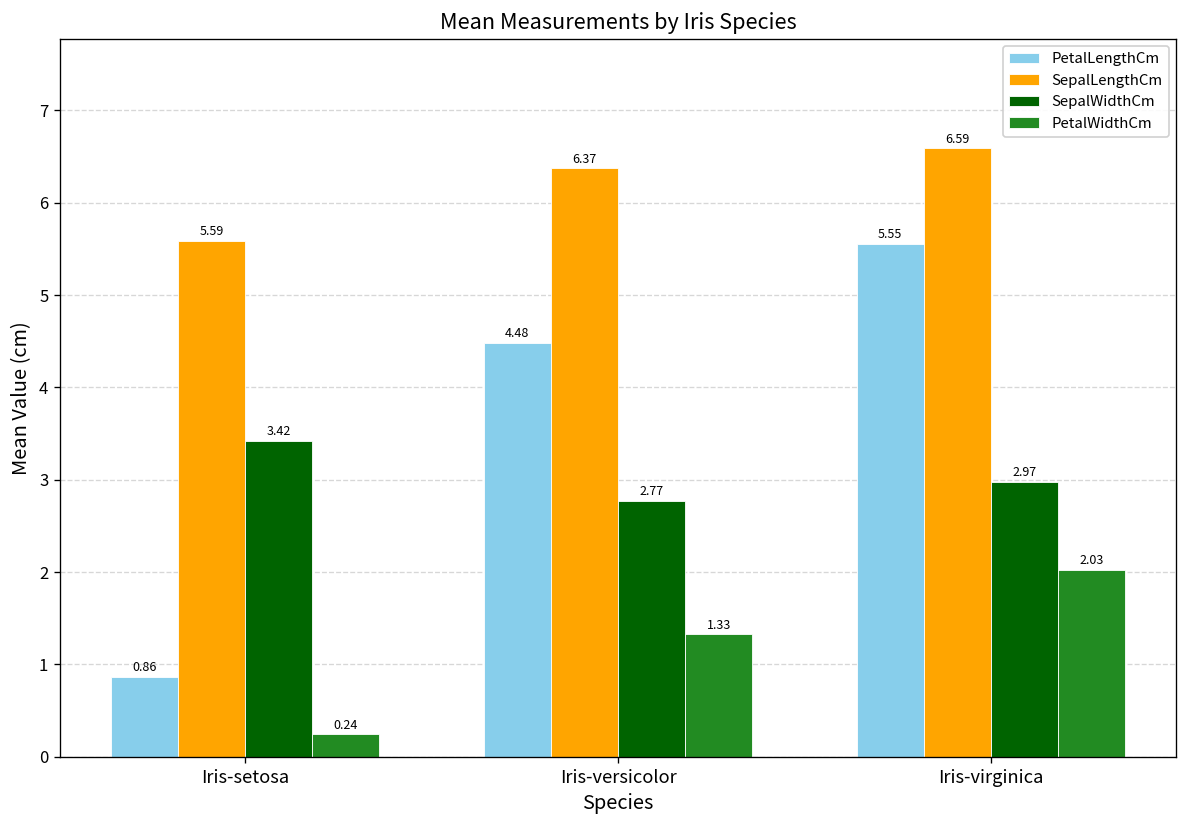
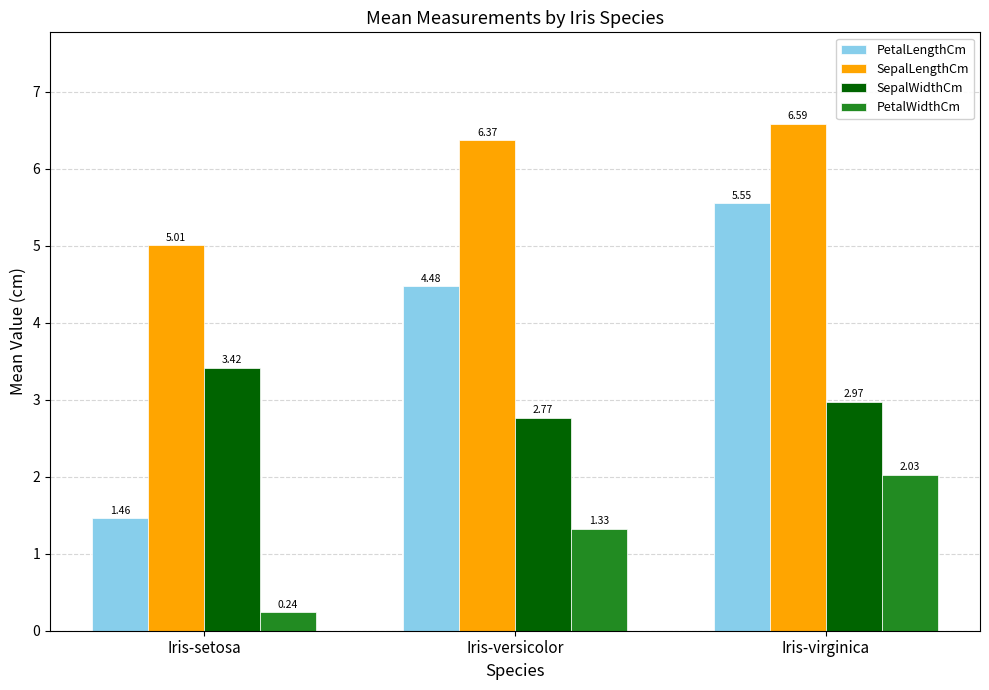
  {
    "PetalLengthCm": {
-     "Iris-setosa": 0.86,
+     "Iris-setosa": 1.46,
      "Iris-versicolor": 4.48,
      "Iris-virginica": 5.55
    },
    "SepalLengthCm": {
-     "Iris-setosa": 5.59,
+     "Iris-setosa": 5.01,
      "Iris-versicolor": 6.37,
      "Iris-virginica": 6.59
    },
    "SepalWidthCm": {
      "Iris-setosa": 3.42,
      "Iris-versicolor": 2.77,
      "Iris-virginica": 2.97
    },
    "PetalWidthCm": {
      "Iris-setosa": 0.24,
      "Iris-versicolor": 1.33,
      "Iris-virginica": 2.03
    }
  }
